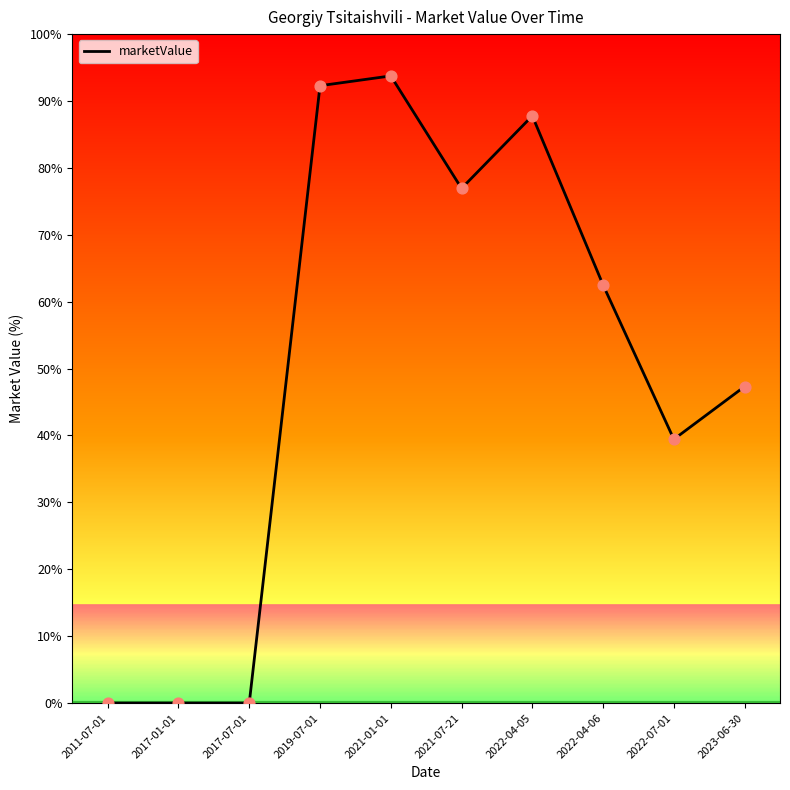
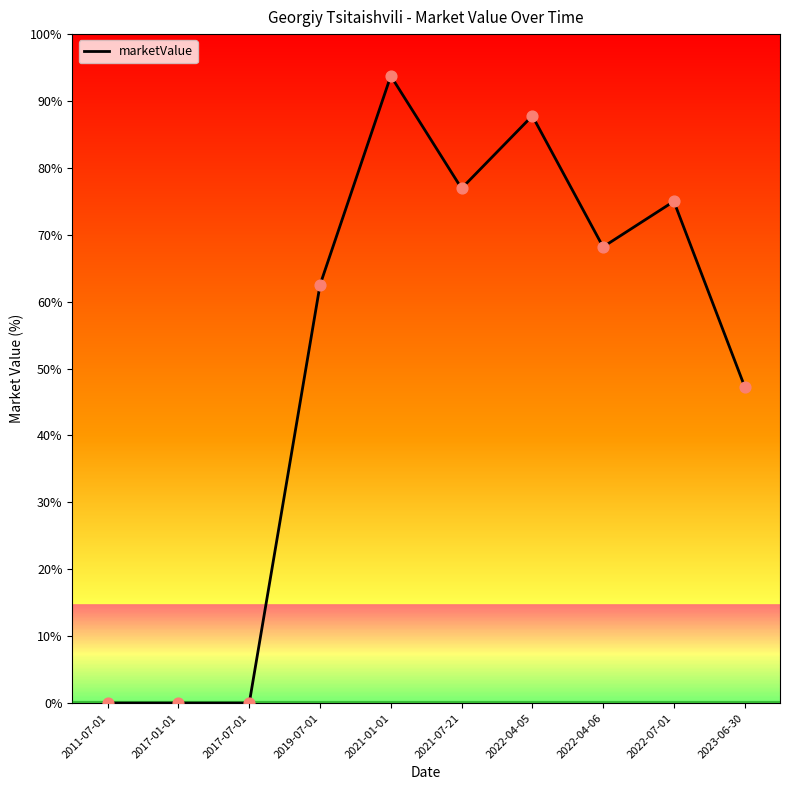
  {
    "2011-07-01": "0%",
    "2017-01-01": "0%",
    "2017-07-01": "0%",
-   "2019-07-01": "92%",
+   "2019-07-01": "63%",
    "2021-01-01": "94%",
    "2021-07-21": "77%",
    "2022-04-05": "88%",
-   "2022-04-06": "63%",
-   "2022-07-01": "39%",
+   "2022-04-06": "68%",
+   "2022-07-01": "75%",
    "2023-06-30": "47%"
  }
